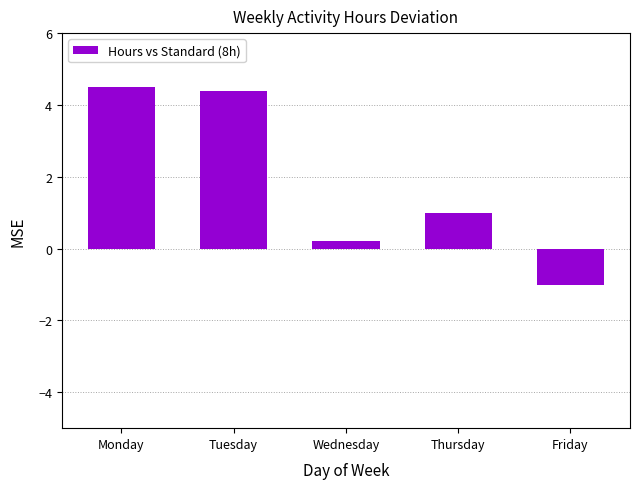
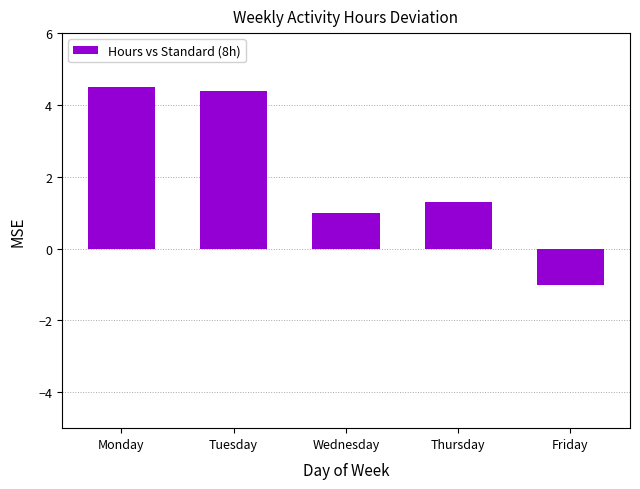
  {
    "Monday": 4.5,
    "Tuesday": 4.4,
-   "Wednesday": 0.2,
-   "Thursday": 1.0,
+   "Wednesday": 1.0,
+   "Thursday": 1.3,
    "Friday": -1.0
  }
